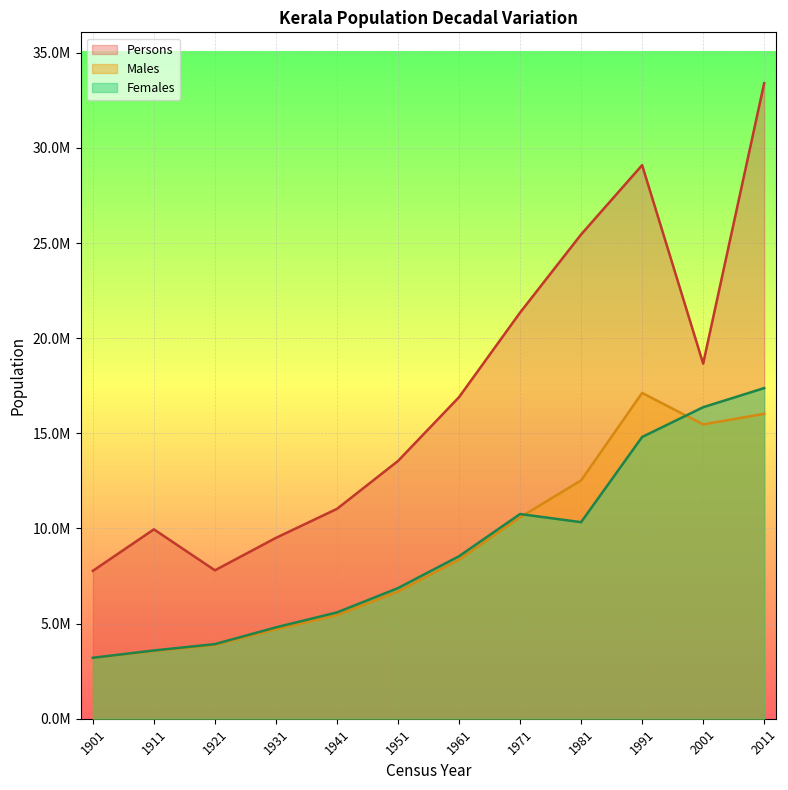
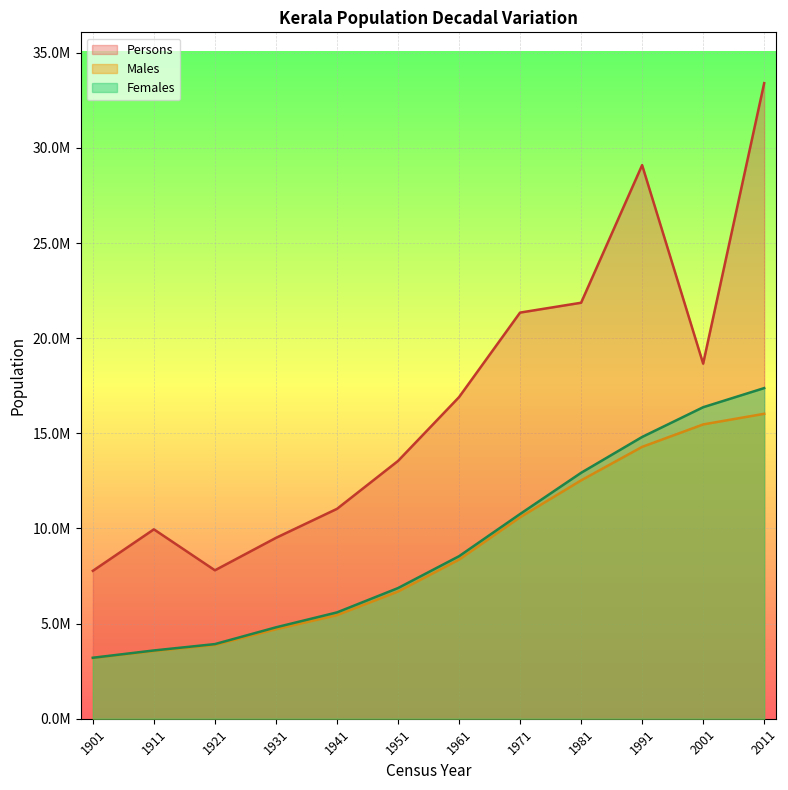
  {
    "Persons": {
      "1901": 7800000,
      "1911": 10000000,
      "1921": 7800000,
      "1931": 9500000,
      "1941": 11000000,
      "1951": 13500000,
      "1961": 16900000,
      "1971": 21300000,
-     "1981": 25500000,
+     "1981": 21900000,
      "1991": 29100000,
      "2001": 18700000,
      "2011": 33400000
    },
    "Males": {
      "1941": 5400000,
      "1951": 6700000,
      "1961": 8400000,
      "1971": 10600000,
      "1981": 12500000,
-     "1991": 17100000,
+     "1991": 14300000,
      "2001": 15500000,
      "2011": 16000000
    },
    "Females": {
      "1941": 5600000,
      "1951": 6900000,
      "1961": 8500000,
      "1971": 10800000,
-     "1981": 10300000,
+     "1981": 12900000,
      "1991": 14800000,
      "2001": 16400000,
      "2011": 17400000
    }
  }
